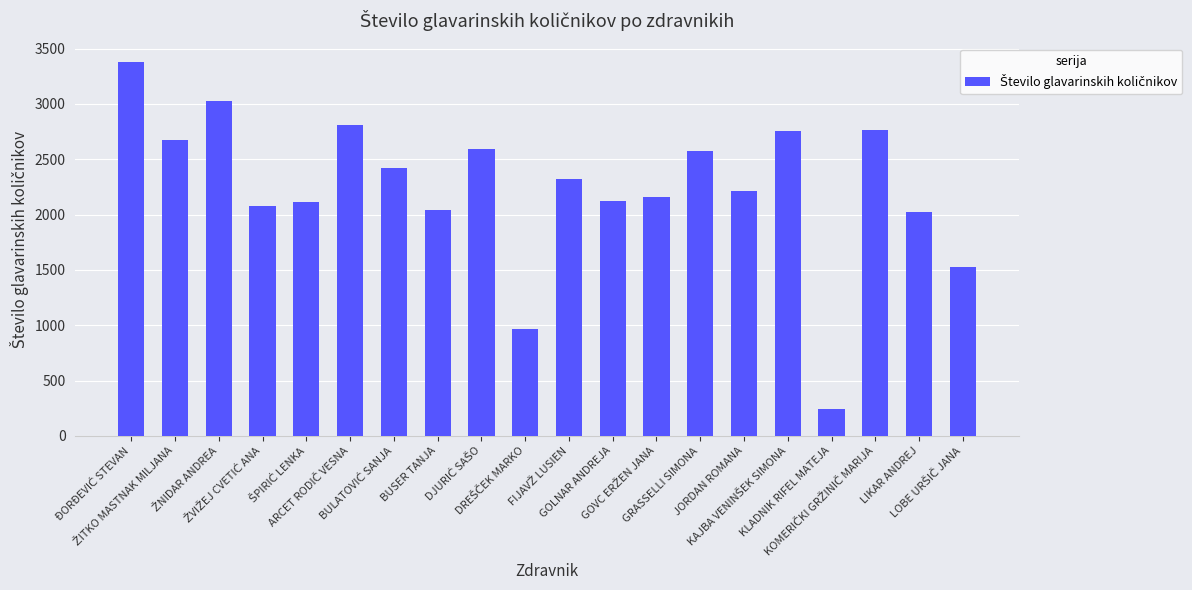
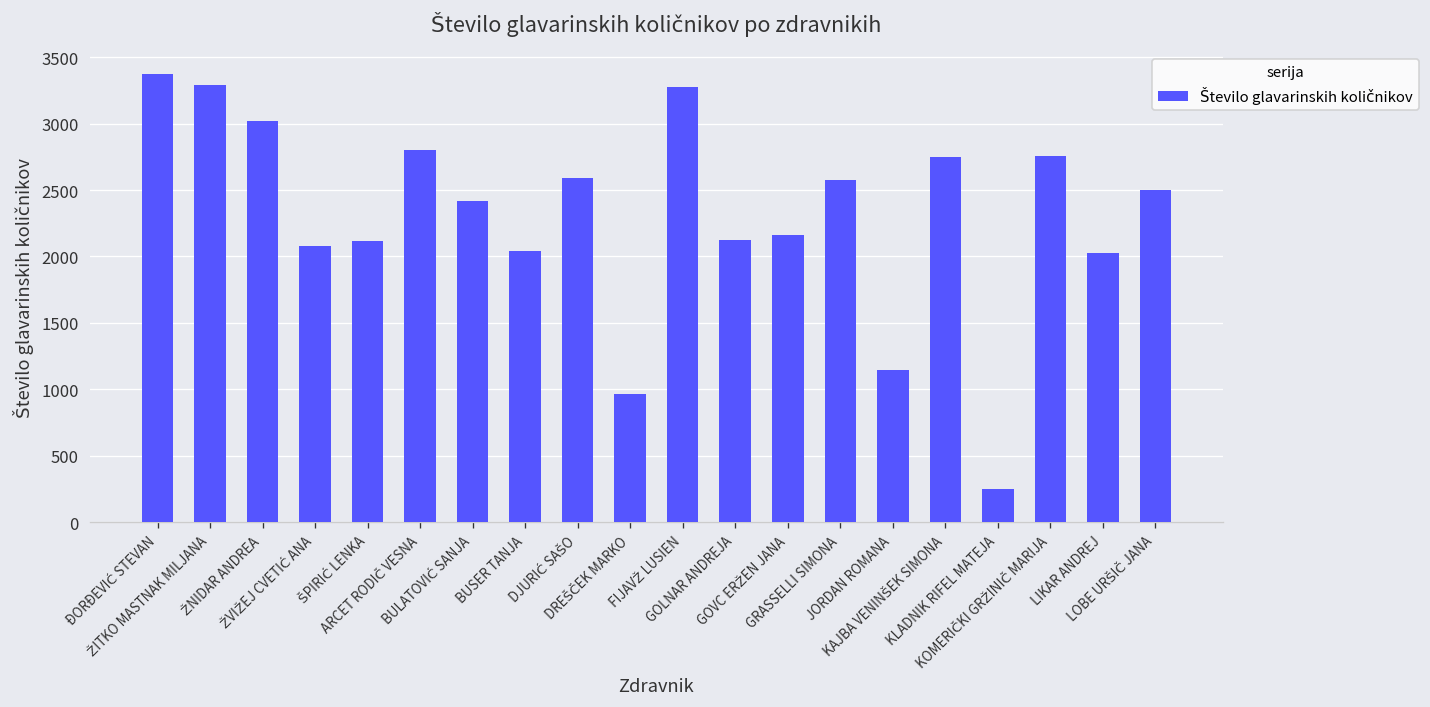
  {
    "ĐORĐEVIĆ STEVAN": 3380,
-   "ŽITKO MASTNAK MILJANA": 2680,
+   "ŽITKO MASTNAK MILJANA": 3290,
    "ŽNIDAR ANDREA": 3020,
    "ŽVIŽEJ CVETIĆ ANA": 2080,
    "ŠPIRIĆ LENKA": 2120,
    "ARCET RODIČ VESNA": 2810,
    "BULATOVIĆ SANJA": 2420,
    "BUSER TANJA": 2040,
    "DJURIĆ SAŠO": 2590,
    "DREŠČEK MARKO": 960,
-   "FIJAVŽ LUSIEN": 2320,
+   "FIJAVŽ LUSIEN": 3280,
    "GOLNAR ANDREJA": 2120,
    "GOVC ERŽEN JANA": 2160,
    "GRASSELLI SIMONA": 2580,
-   "JORDAN ROMANA": 2210,
+   "JORDAN ROMANA": 1150,
    "KAJBA VENINŠEK SIMONA": 2750,
    "KLADNIK RIFEL MATEJA": 250,
    "KOMERIČKI GRŽINIČ MARIJA": 2760,
    "LIKAR ANDREJ": 2020,
-   "LOBE URŠIČ JANA": 1520
+   "LOBE URŠIČ JANA": 2500
  }
